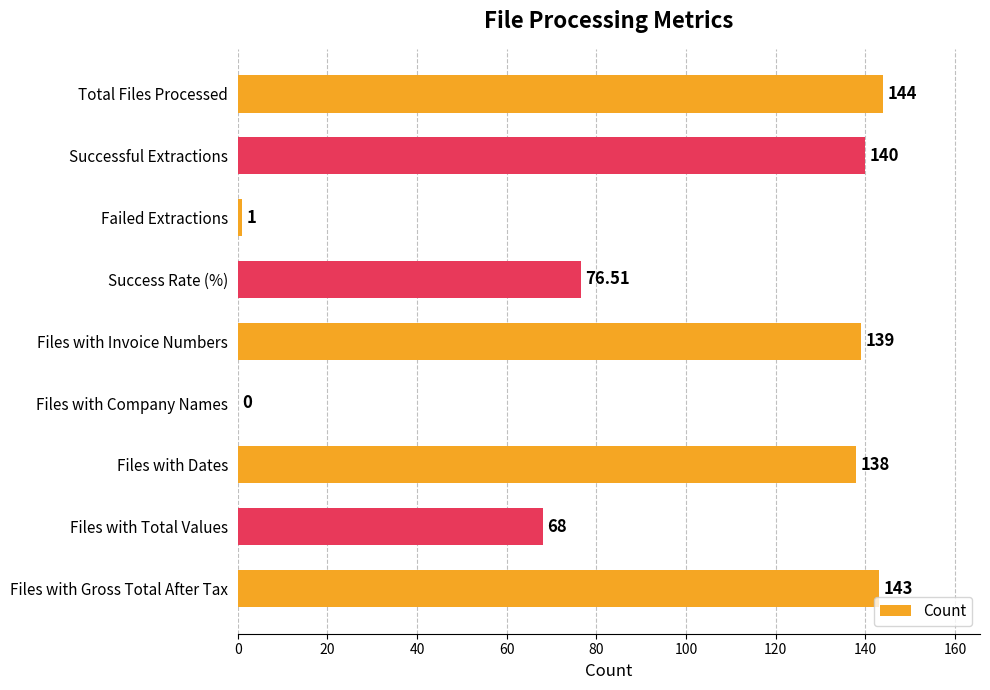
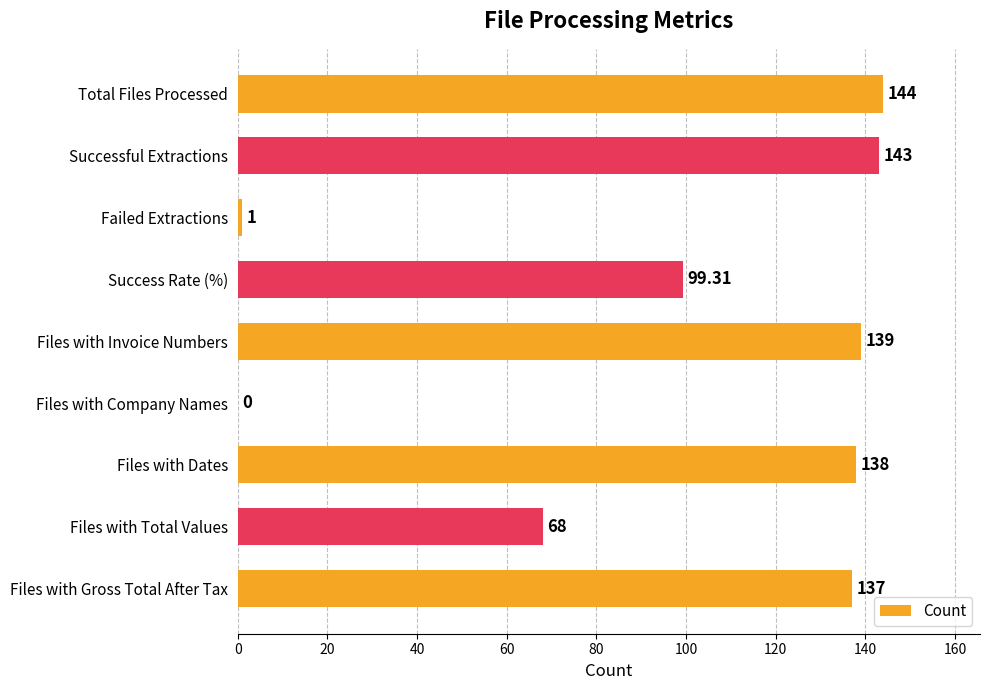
  {
    "Total Files Processed": 144,
-   "Successful Extractions": 140,
+   "Successful Extractions": 143,
    "Failed Extractions": 1,
-   "Success Rate (%)": 76.51,
+   "Success Rate (%)": 99.31,
    "Files with Invoice Numbers": 139,
    "Files with Company Names": 0,
    "Files with Dates": 138,
    "Files with Total Values": 68,
-   "Files with Gross Total After Tax": 143
+   "Files with Gross Total After Tax": 137
  }
